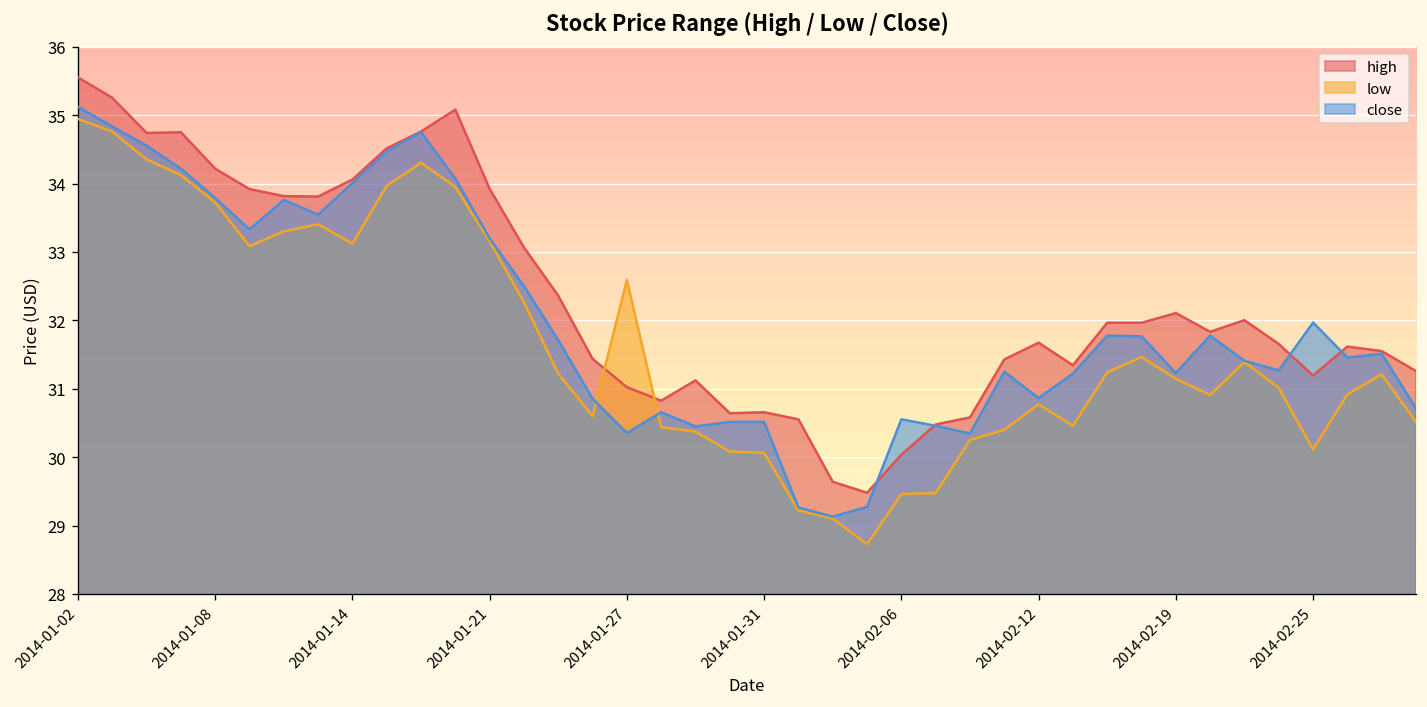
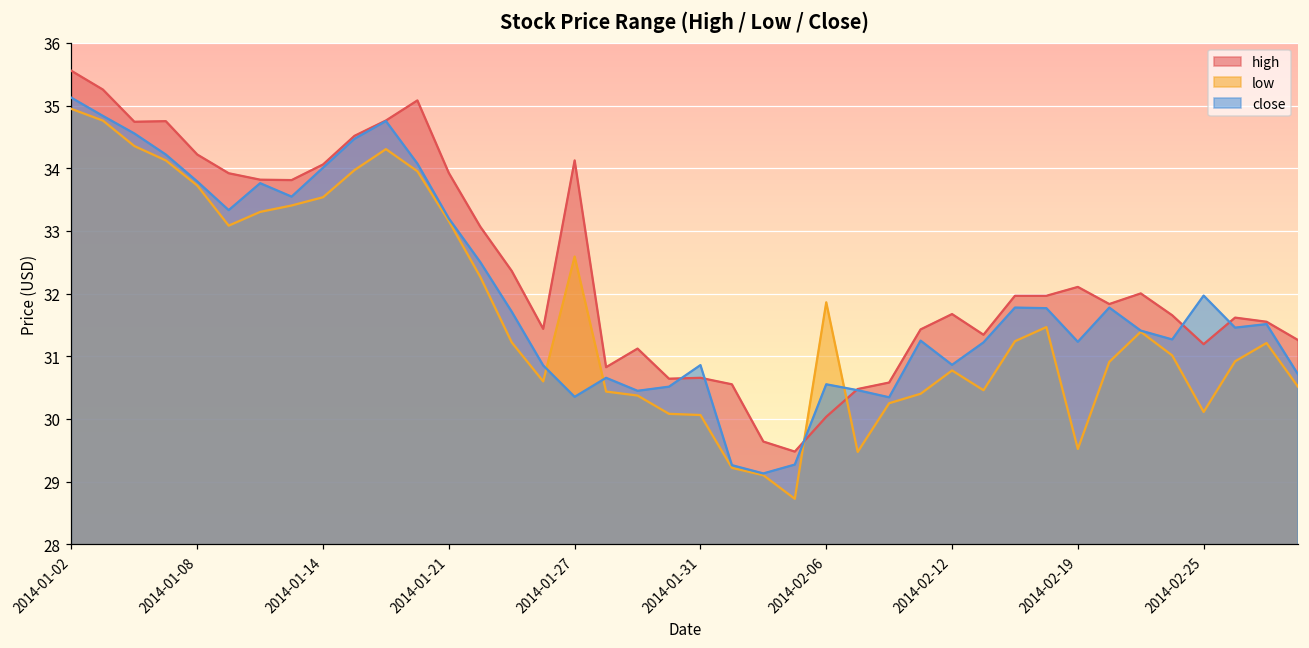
  {
    "high": {
      "2014-01-02": 35.6,
      "2014-01-08": 34.2,
      "2014-01-14": 34.1,
      "2014-01-21": 33.9,
-     "2014-01-27": 31.0,
+     "2014-01-27": 34.1,
      "2014-01-31": 30.7,
      "2014-02-06": 30.0,
      "2014-02-12": 31.7,
      "2014-02-19": 32.1,
      "2014-02-25": 31.2
    },
    "low": {
      "2014-01-02": 34.9,
      "2014-01-08": 33.7,
-     "2014-01-14": 33.1,
+     "2014-01-14": 33.5,
      "2014-01-27": 32.6,
      "2014-01-31": 30.1,
-     "2014-02-06": 29.5,
+     "2014-02-06": 31.9,
      "2014-02-12": 30.8,
-     "2014-02-19": 31.1,
+     "2014-02-19": 29.5,
      "2014-02-25": 30.1
    },
    "close": {
      "2014-01-02": 35.1,
      "2014-01-08": 33.8,
      "2014-01-14": 34.0,
      "2014-01-27": 30.4,
-     "2014-01-31": 30.5,
+     "2014-01-31": 30.9,
      "2014-02-06": 30.6,
      "2014-02-12": 30.9,
      "2014-02-19": 31.2,
      "2014-02-25": 32.0
    }
  }
